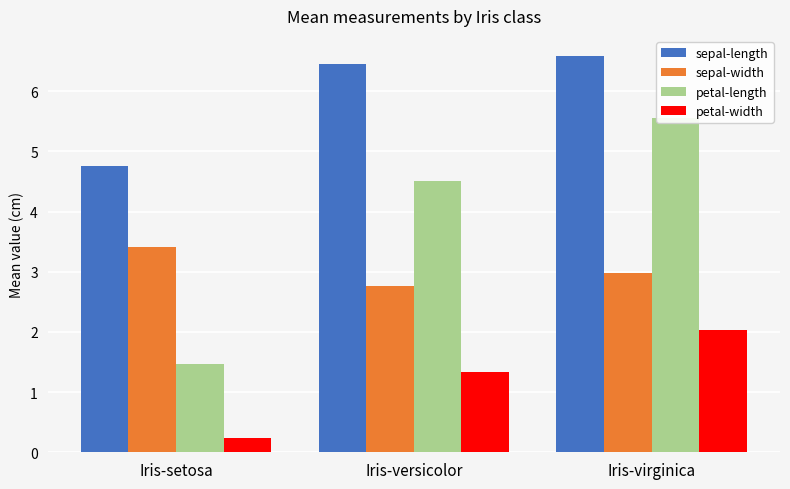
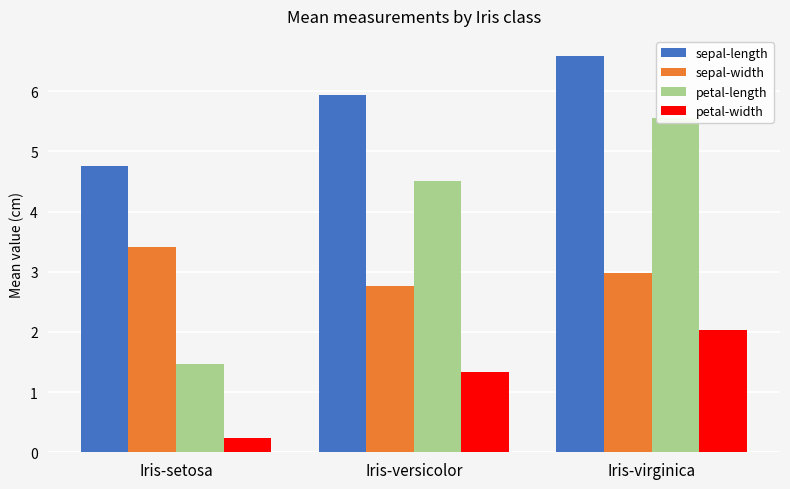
  {
    "sepal-length": {
      "Iris-setosa": 4.8,
-     "Iris-versicolor": 6.4,
+     "Iris-versicolor": 5.9,
      "Iris-virginica": 6.6
    },
    "sepal-width": {
      "Iris-setosa": 3.4,
      "Iris-versicolor": 2.8,
      "Iris-virginica": 3.0
    },
    "petal-length": {
      "Iris-setosa": 1.5,
      "Iris-versicolor": 4.5
    },
    "petal-width": {
      "Iris-setosa": 0.2,
      "Iris-versicolor": 1.3,
      "Iris-virginica": 2.0
    }
  }
